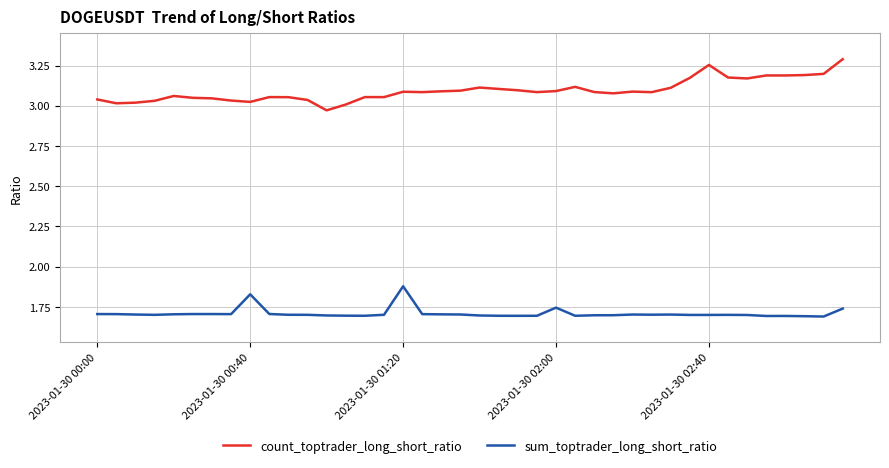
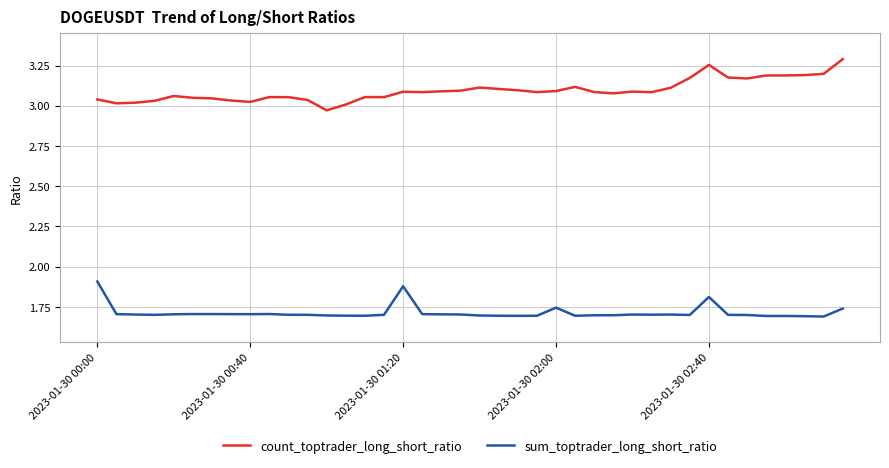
  {
    "count_toptrader_long_short_ratio": {
      "2023-01-30 00:00": 3.04,
      "2023-01-30 00:40": 3.02,
      "2023-01-30 01:20": 3.09,
      "2023-01-30 02:00": 3.09,
      "2023-01-30 02:40": 3.25
    },
    "sum_toptrader_long_short_ratio": {
-     "2023-01-30 00:00": 1.71,
-     "2023-01-30 00:40": 1.83,
+     "2023-01-30 00:00": 1.91,
+     "2023-01-30 00:40": 1.70,
      "2023-01-30 01:20": 1.88,
      "2023-01-30 02:00": 1.75,
-     "2023-01-30 02:40": 1.70
+     "2023-01-30 02:40": 1.81
    }
  }
